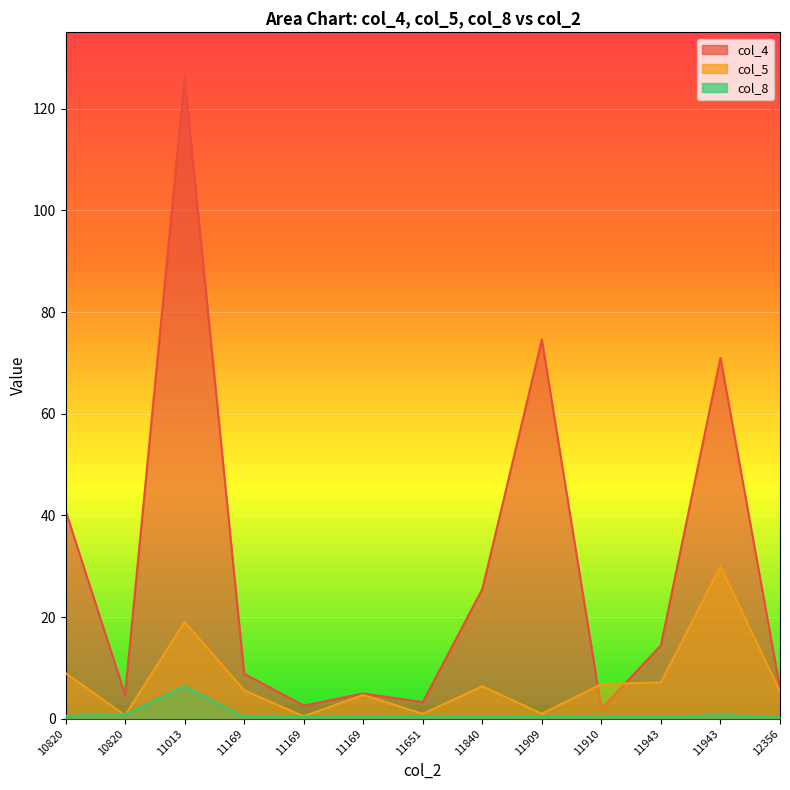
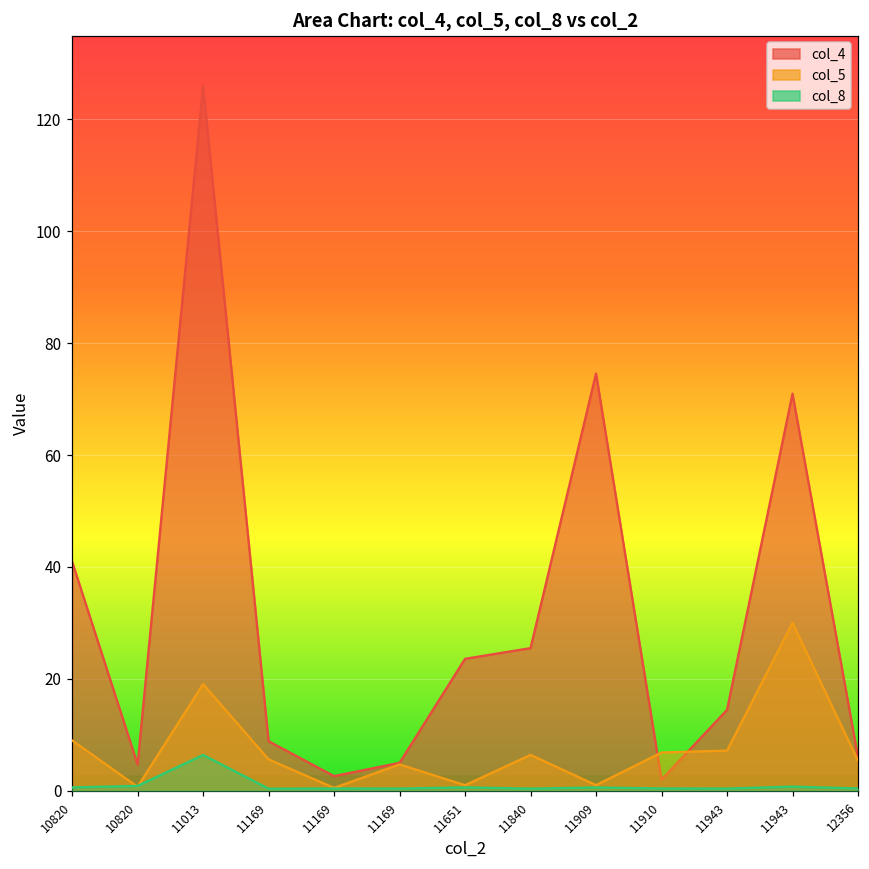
  {
    "col_4": {
      "11013": 126,
-     "11651": 3,
+     "11651": 24,
      "11840": 25,
      "11909": 75,
      "12356": 6
    },
    "col_5": {
      "11013": 19,
      "11840": 6,
      "11910": 7,
      "12356": 5
    },
    "col_8": {
      "11013": 6
    }
  }
